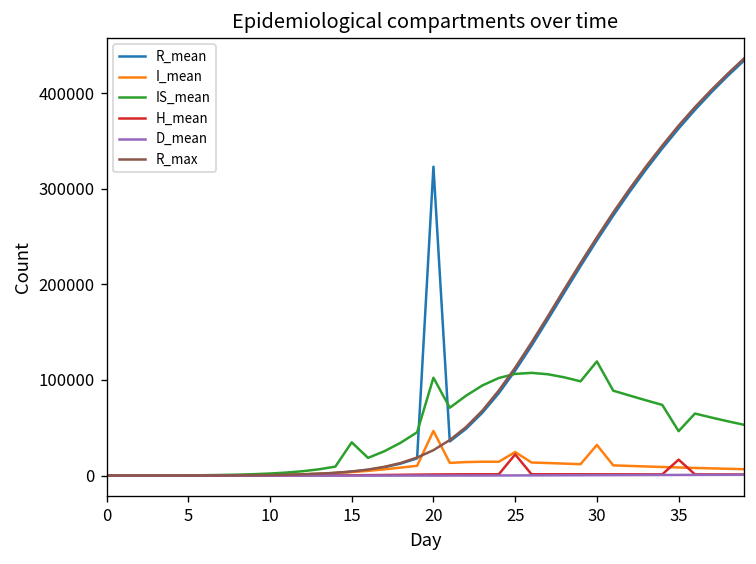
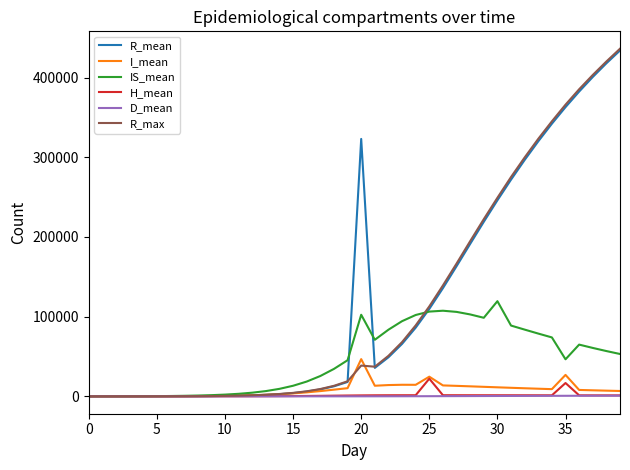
  {
    "R_mean": {
      "20": 320000
    },
    "I_mean": {
      "20": 50000,
-     "30": 30000,
-     "35": 10000
+     "30": 10000,
+     "35": 30000
    },
    "IS_mean": {
-     "15": 30000,
+     "15": 10000,
      "20": 100000,
      "25": 110000,
      "30": 120000,
      "35": 50000
    },
    "H_mean": {
      "35": 20000
    },
    "D_mean": {
      "25": 0,
      "35": 0
    },
    "R_max": {
-     "20": 30000
+     "20": 40000
    }
  }
